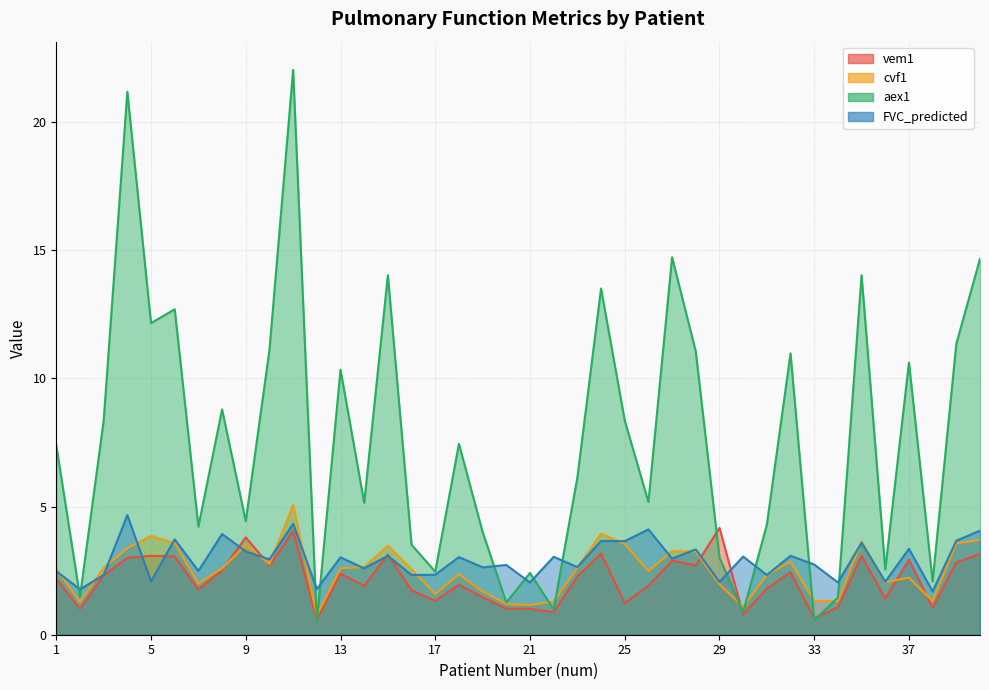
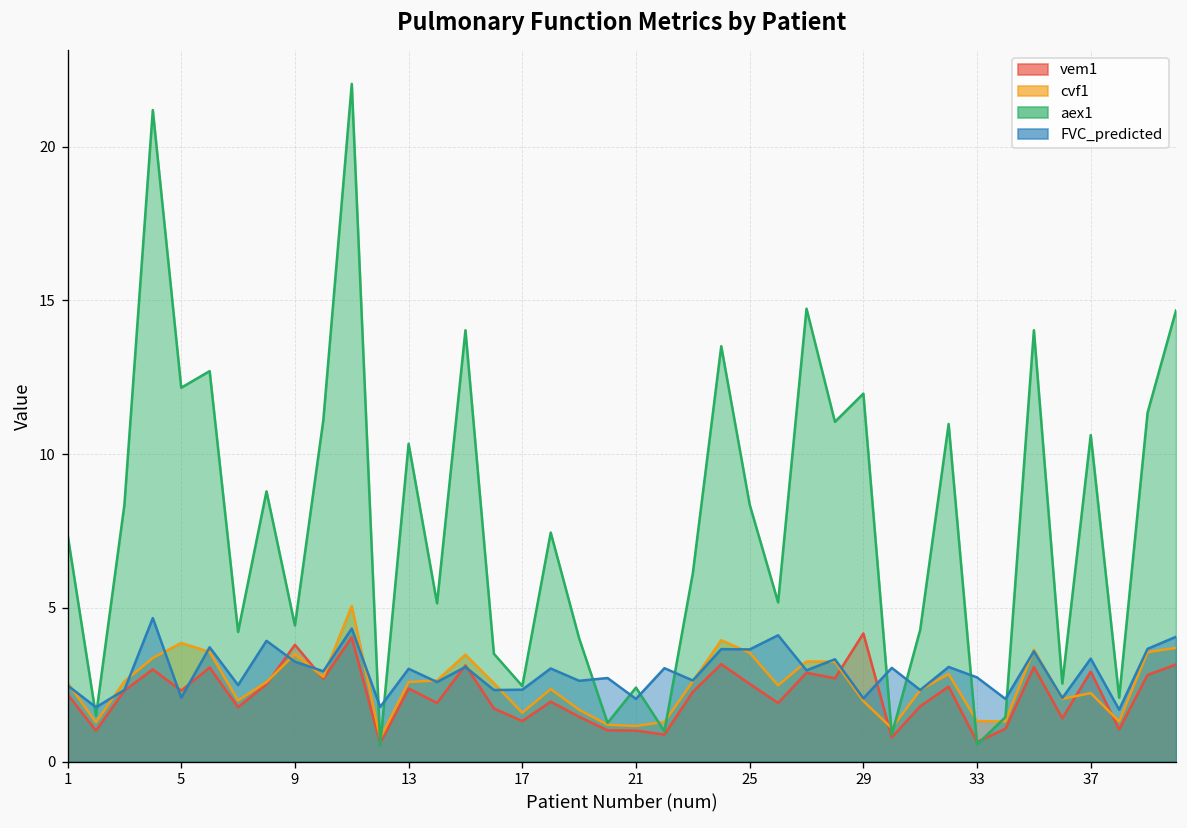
  {
    "vem1": {
      "1": 2.2,
-     "5": 3.1,
+     "5": 2.3,
      "9": 3.8,
      "13": 2.4,
      "17": 1.3,
      "21": 1.0,
-     "25": 1.2,
+     "25": 2.5,
      "29": 4.2,
      "37": 2.9
    },
    "cvf1": {
      "5": 3.9,
      "9": 3.5,
      "13": 2.6,
      "17": 1.6,
      "21": 1.2,
      "25": 3.5,
      "33": 1.3,
      "37": 2.2
    },
    "aex1": {
      "1": 7.4,
      "5": 12.2,
      "9": 4.4,
      "13": 10.3,
      "17": 2.5,
      "21": 2.4,
      "25": 8.4,
-     "29": 3.0,
+     "29": 12.0,
      "37": 10.6
    },
    "FVC_predicted": {
      "5": 2.1,
      "9": 3.3,
      "13": 3.0,
      "17": 2.3,
      "21": 2.0,
      "25": 3.7,
      "33": 2.7,
      "37": 3.4
    }
  }
